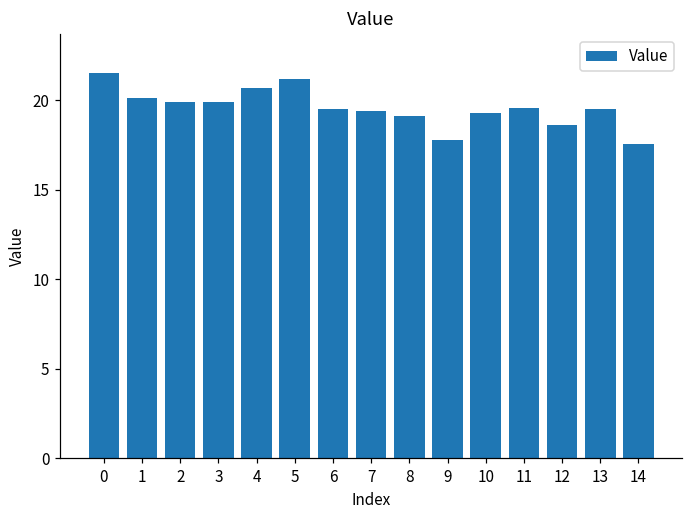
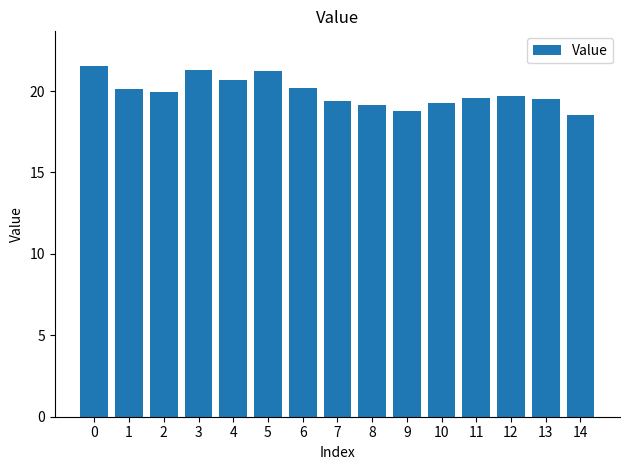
  {
    "0": 21.5,
    "1": 20.1,
    "2": 19.9,
-   "3": 19.9,
+   "3": 21.3,
    "4": 20.7,
    "5": 21.2,
-   "6": 19.5,
+   "6": 20.2,
    "7": 19.4,
    "8": 19.1,
-   "9": 17.8,
+   "9": 18.8,
    "10": 19.3,
    "11": 19.6,
-   "12": 18.6,
+   "12": 19.7,
    "13": 19.5,
-   "14": 17.5
+   "14": 18.5
  }
